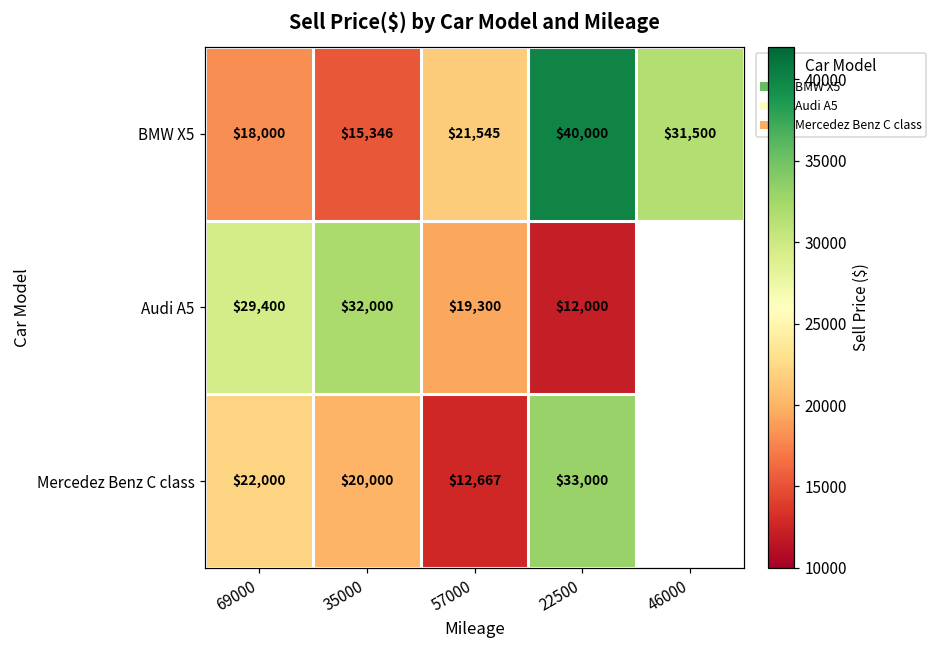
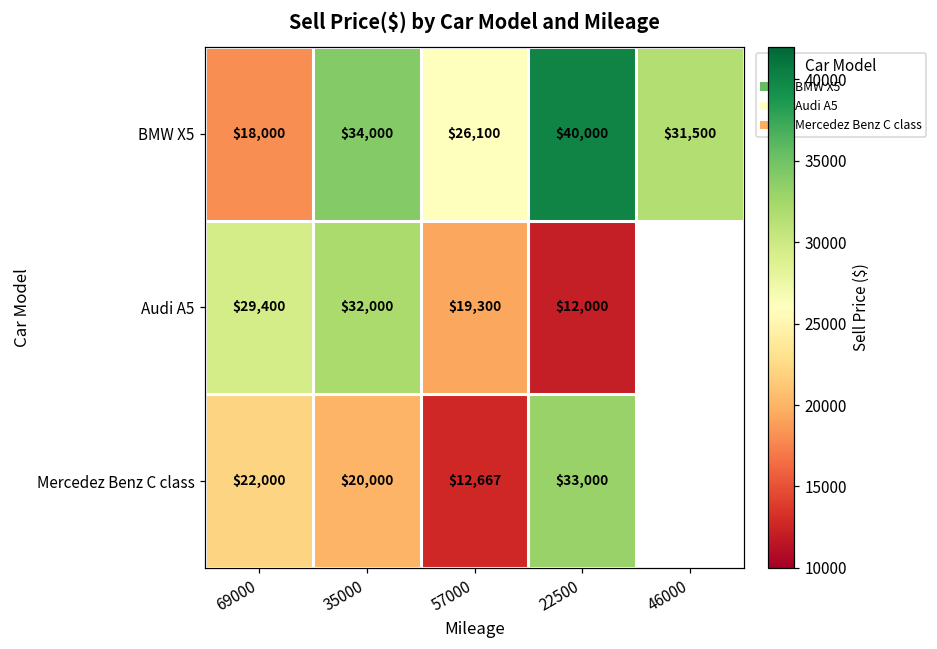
  {
    "BMW X5": {
      "69000": "$18,000",
-     "35000": "$15,346",
-     "57000": "$21,545",
+     "35000": "$34,000",
+     "57000": "$26,100",
      "22500": "$40,000",
      "46000": "$31,500"
    },
    "Audi A5": {
      "69000": "$29,400",
      "35000": "$32,000",
      "57000": "$19,300",
      "22500": "$12,000"
    },
    "Mercedez Benz C class": {
      "69000": "$22,000",
      "35000": "$20,000",
      "57000": "$12,667",
      "22500": "$33,000"
    }
  }
